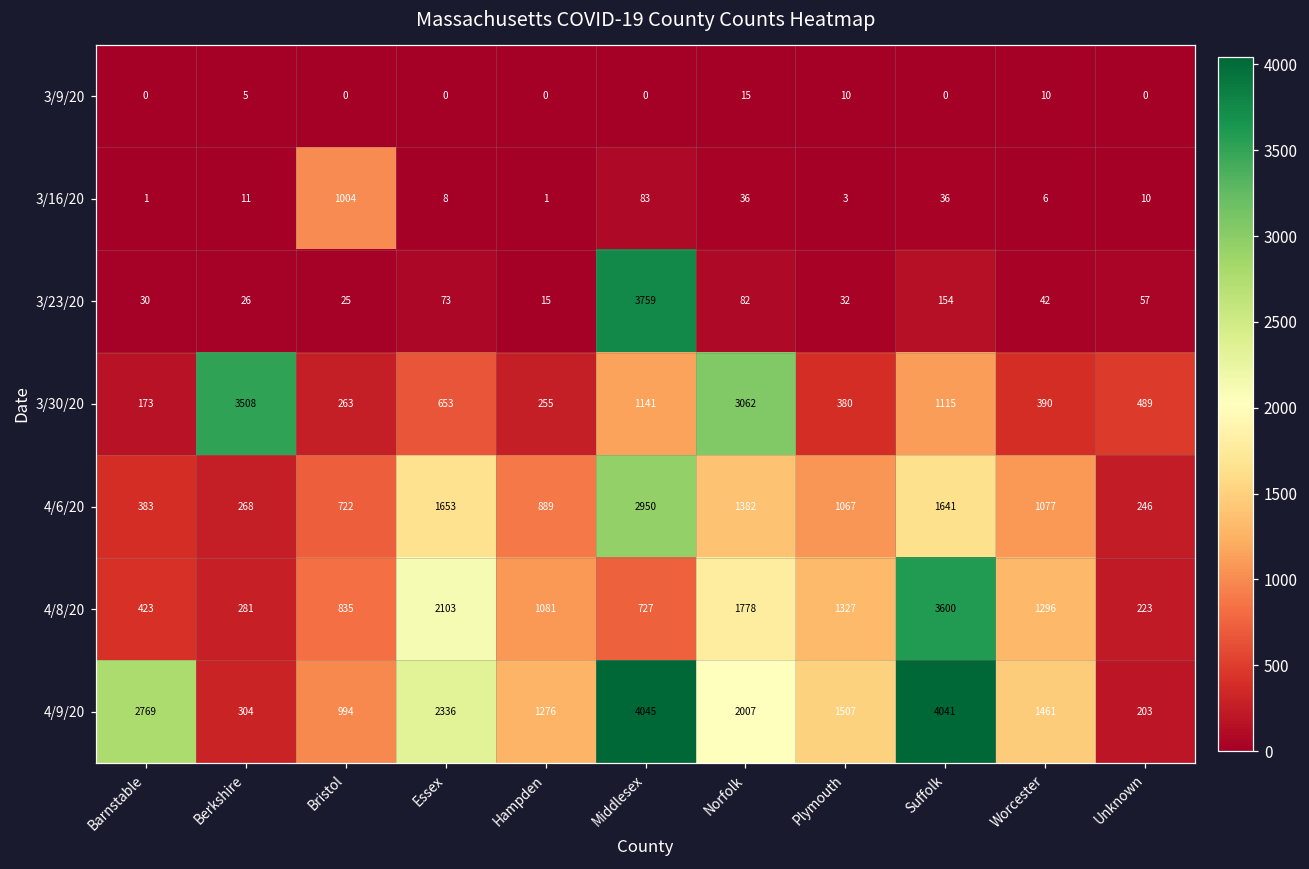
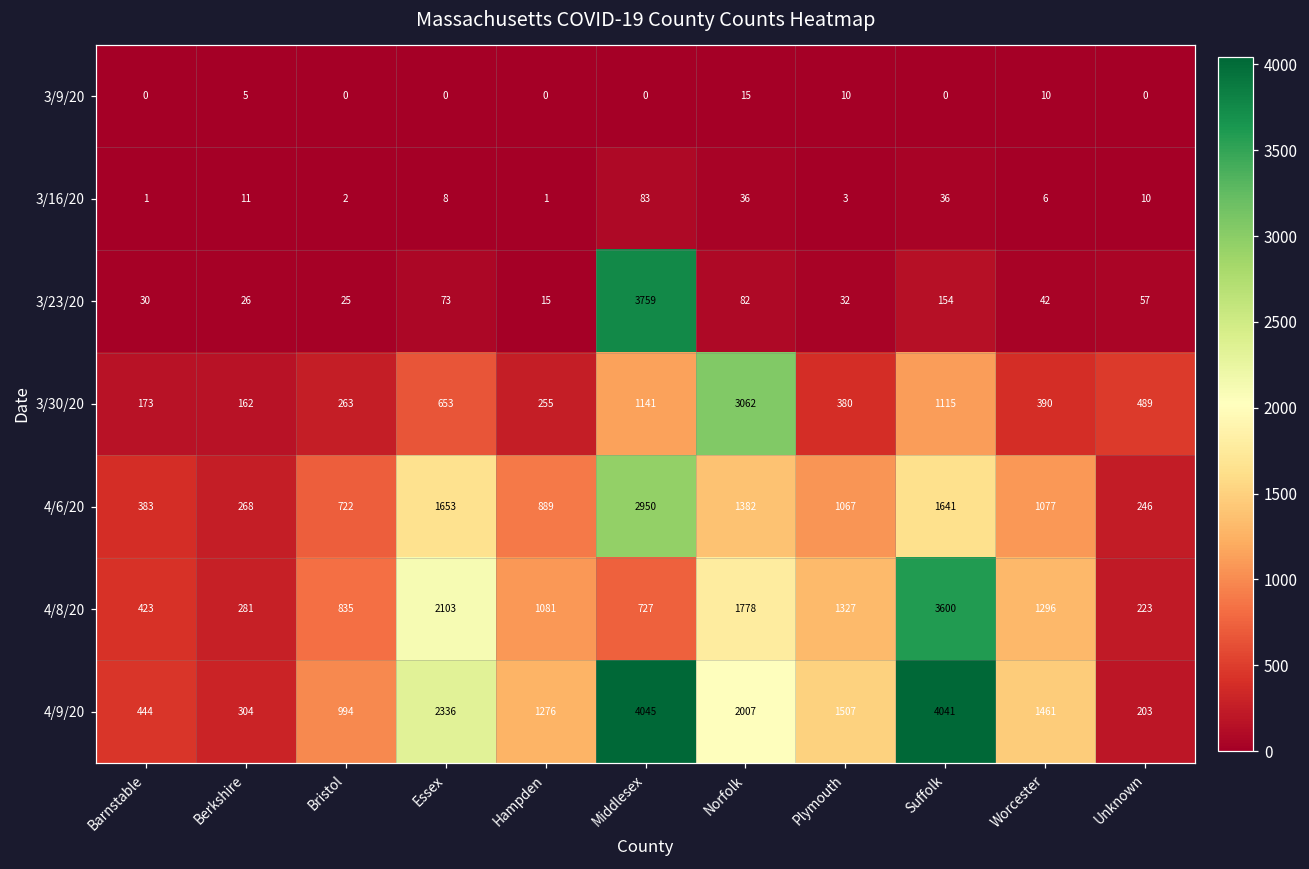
  {
    "3/9/20": {
      "Barnstable": 0,
      "Berkshire": 5,
      "Bristol": 0,
      "Essex": 0,
      "Hampden": 0,
      "Middlesex": 0,
      "Norfolk": 15,
      "Plymouth": 10,
      "Suffolk": 0,
      "Worcester": 10,
      "Unknown": 0
    },
    "3/16/20": {
      "Barnstable": 1,
      "Berkshire": 11,
-     "Bristol": 1004,
+     "Bristol": 2,
      "Essex": 8,
      "Hampden": 1,
      "Middlesex": 83,
      "Norfolk": 36,
      "Plymouth": 3,
      "Suffolk": 36,
      "Worcester": 6,
      "Unknown": 10
    },
    "3/23/20": {
      "Barnstable": 30,
      "Berkshire": 26,
      "Bristol": 25,
      "Essex": 73,
      "Hampden": 15,
      "Middlesex": 3759,
      "Norfolk": 82,
      "Plymouth": 32,
      "Suffolk": 154,
      "Worcester": 42,
      "Unknown": 57
    },
    "3/30/20": {
      "Barnstable": 173,
-     "Berkshire": 3508,
+     "Berkshire": 162,
      "Bristol": 263,
      "Essex": 653,
      "Hampden": 255,
      "Middlesex": 1141,
      "Norfolk": 3062,
      "Plymouth": 380,
      "Suffolk": 1115,
      "Worcester": 390,
      "Unknown": 489
    },
    "4/6/20": {
      "Barnstable": 383,
      "Berkshire": 268,
      "Bristol": 722,
      "Essex": 1653,
      "Hampden": 889,
      "Middlesex": 2950,
      "Norfolk": 1382,
      "Plymouth": 1067,
      "Suffolk": 1641,
      "Worcester": 1077,
      "Unknown": 246
    },
    "4/8/20": {
      "Barnstable": 423,
      "Berkshire": 281,
      "Bristol": 835,
      "Essex": 2103,
      "Hampden": 1081,
      "Middlesex": 727,
      "Norfolk": 1778,
      "Plymouth": 1327,
      "Suffolk": 3600,
      "Worcester": 1296,
      "Unknown": 223
    },
    "4/9/20": {
-     "Barnstable": 2769,
+     "Barnstable": 444,
      "Berkshire": 304,
      "Bristol": 994,
      "Essex": 2336,
      "Hampden": 1276,
      "Middlesex": 4045,
      "Norfolk": 2007,
      "Plymouth": 1507,
      "Suffolk": 4041,
      "Worcester": 1461,
      "Unknown": 203
    }
  }
